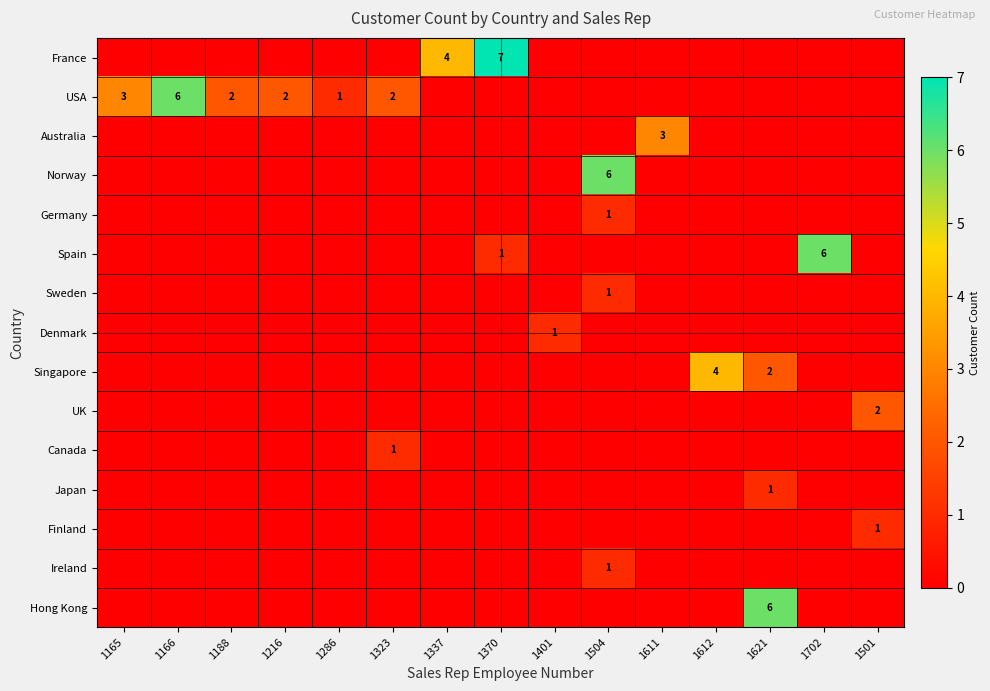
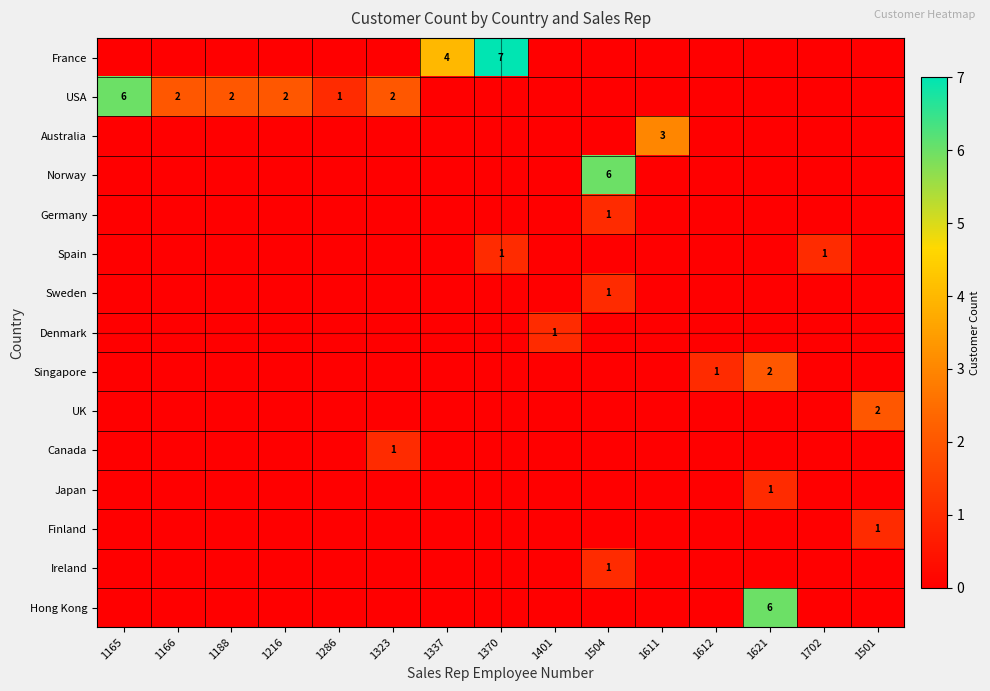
  {
    "France": {
      "1337": 4,
      "1370": 7
    },
    "USA": {
-     "1165": 3,
-     "1166": 6,
+     "1165": 6,
+     "1166": 2,
      "1188": 2,
      "1216": 2,
      "1286": 1,
      "1323": 2
    },
    "Australia": {
      "1611": 3
    },
    "Norway": {
      "1504": 6
    },
    "Germany": {
      "1504": 1
    },
    "Spain": {
      "1370": 1,
-     "1702": 6
+     "1702": 1
    },
    "Sweden": {
      "1504": 1
    },
    "Denmark": {
      "1401": 1
    },
    "Singapore": {
-     "1612": 4,
+     "1612": 1,
      "1621": 2
    },
    "UK": {
      "1501": 2
    },
    "Canada": {
      "1323": 1
    },
    "Japan": {
      "1621": 1
    },
    "Finland": {
      "1501": 1
    },
    "Ireland": {
      "1504": 1
    },
    "Hong Kong": {
      "1621": 6
    }
  }
